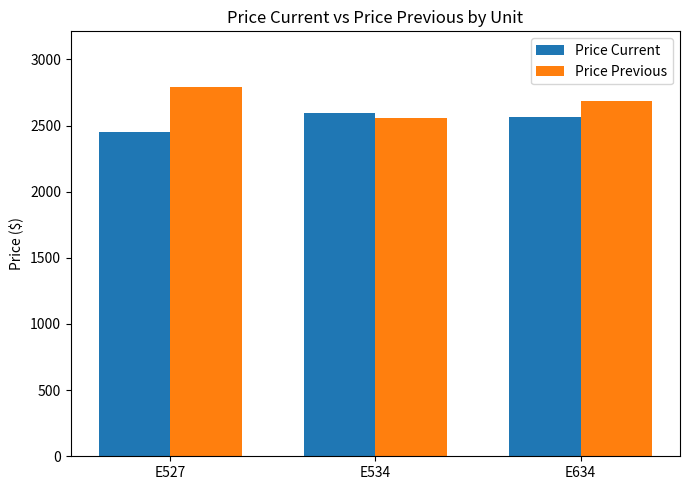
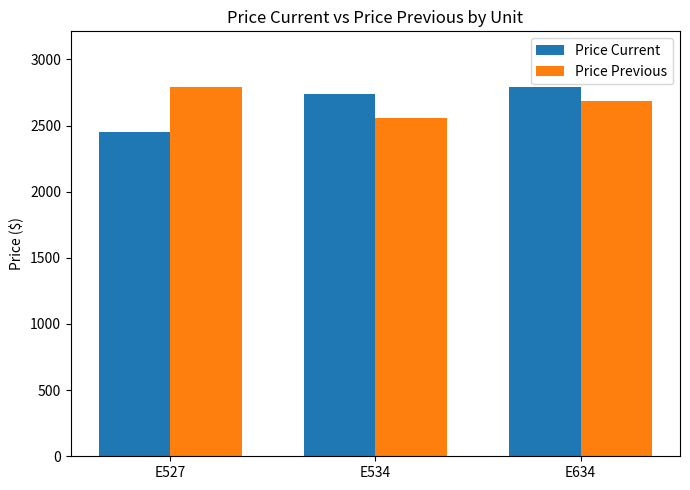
  {
    "Price Current": {
      "E527": 2450,
-     "E534": 2590,
-     "E634": 2570
+     "E534": 2740,
+     "E634": 2790
    },
    "Price Previous": {
      "E527": 2790,
      "E534": 2560,
      "E634": 2680
    }
  }
